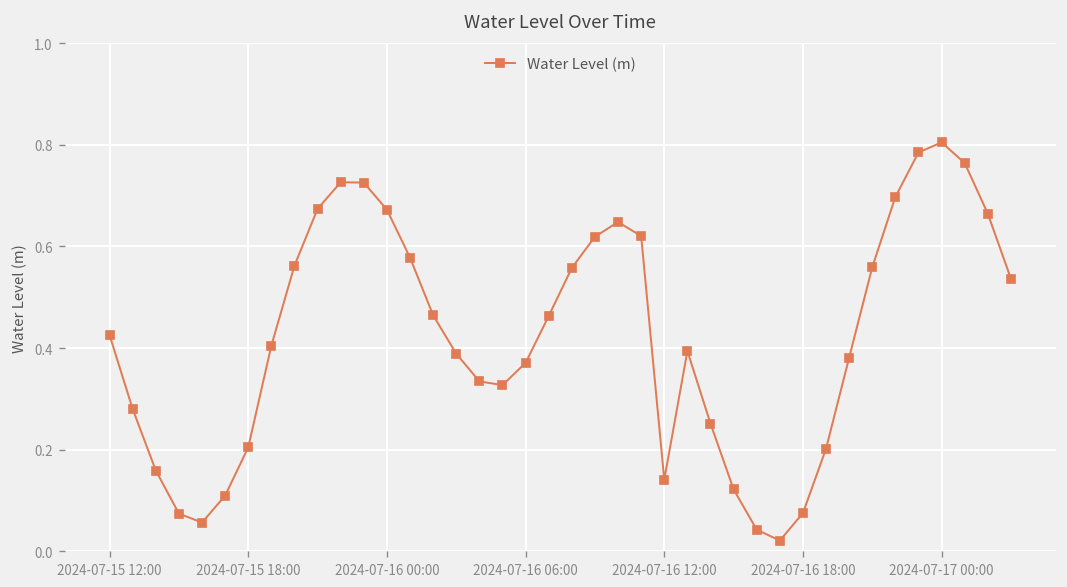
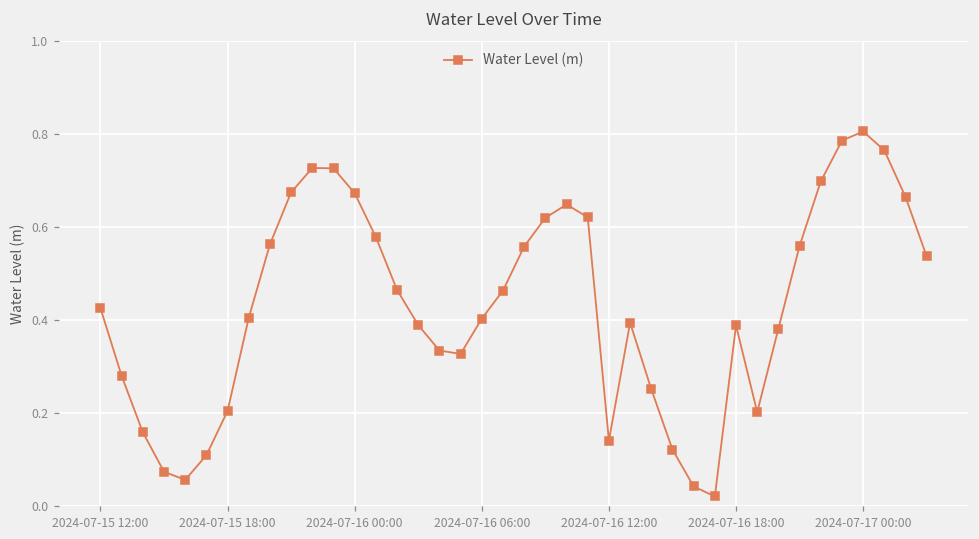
  {
    "2024-07-15 12:00": 0.43,
    "2024-07-15 18:00": 0.20,
    "2024-07-16 00:00": 0.67,
-   "2024-07-16 06:00": 0.37,
+   "2024-07-16 06:00": 0.40,
    "2024-07-16 12:00": 0.14,
-   "2024-07-16 18:00": 0.08,
+   "2024-07-16 18:00": 0.39,
    "2024-07-17 00:00": 0.80
  }
